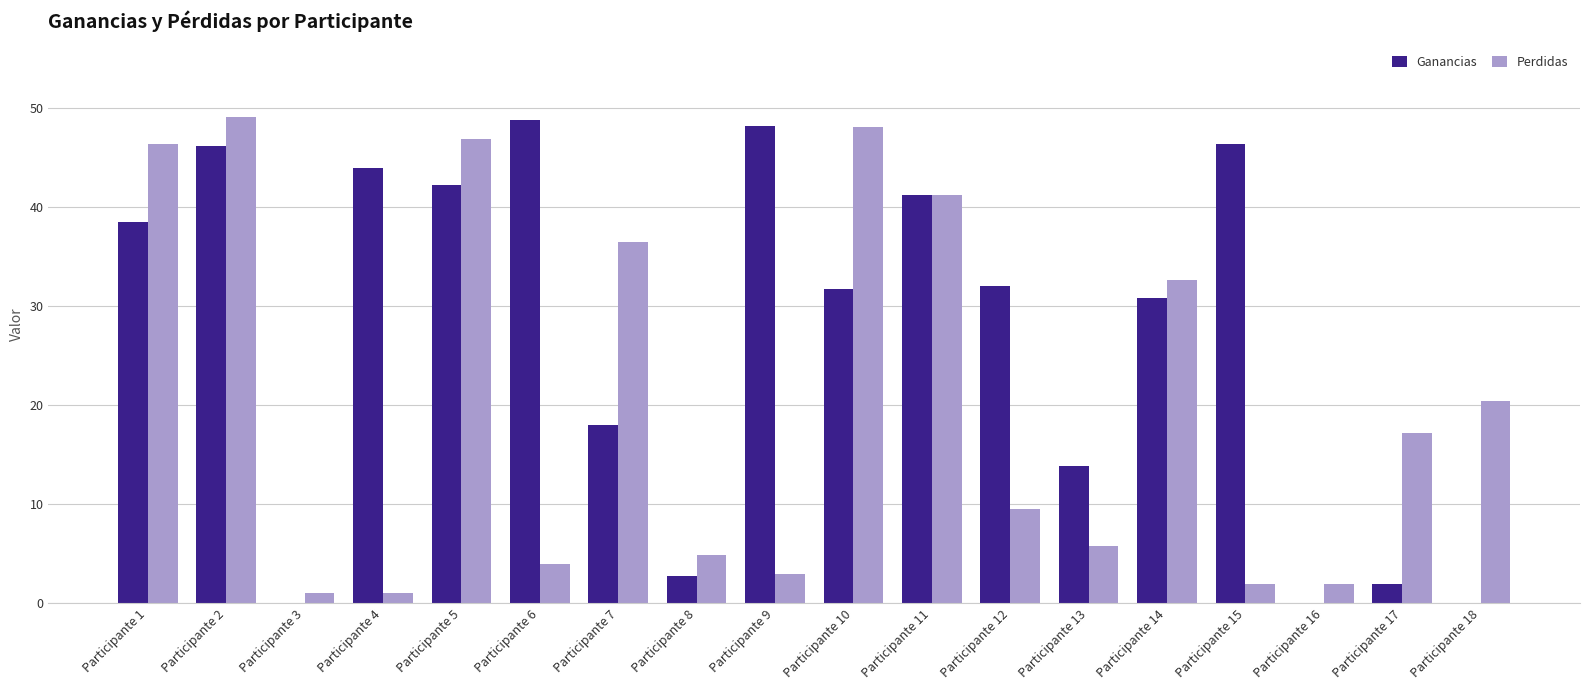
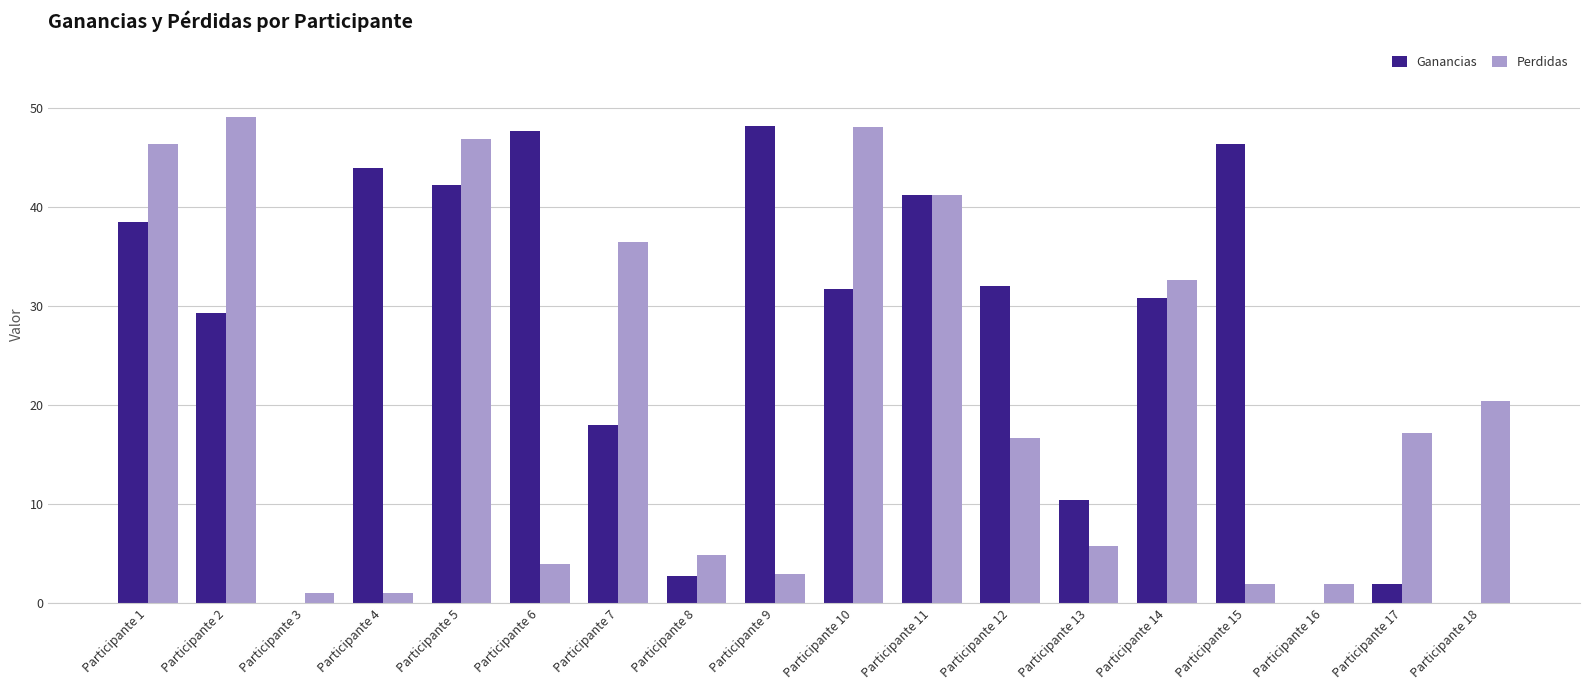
  {
    "Ganancias": {
      "Participante 1": 38,
-     "Participante 2": 46,
+     "Participante 2": 29,
      "Participante 3": 0,
      "Participante 4": 44,
      "Participante 5": 42,
-     "Participante 6": 49,
+     "Participante 6": 48,
      "Participante 7": 18,
      "Participante 8": 3,
      "Participante 9": 48,
      "Participante 10": 32,
      "Participante 11": 41,
      "Participante 12": 32,
-     "Participante 13": 14,
+     "Participante 13": 10,
      "Participante 14": 31,
      "Participante 15": 46,
      "Participante 16": 0,
      "Participante 17": 2,
      "Participante 18": 0
    },
    "Perdidas": {
      "Participante 1": 46,
      "Participante 2": 49,
      "Participante 3": 1,
      "Participante 4": 1,
      "Participante 5": 47,
      "Participante 6": 4,
      "Participante 7": 36,
      "Participante 8": 5,
      "Participante 9": 3,
      "Participante 10": 48,
      "Participante 11": 41,
-     "Participante 12": 10,
+     "Participante 12": 17,
      "Participante 13": 6,
      "Participante 14": 33,
      "Participante 15": 2,
      "Participante 16": 2,
      "Participante 17": 17,
      "Participante 18": 20
    }
  }
